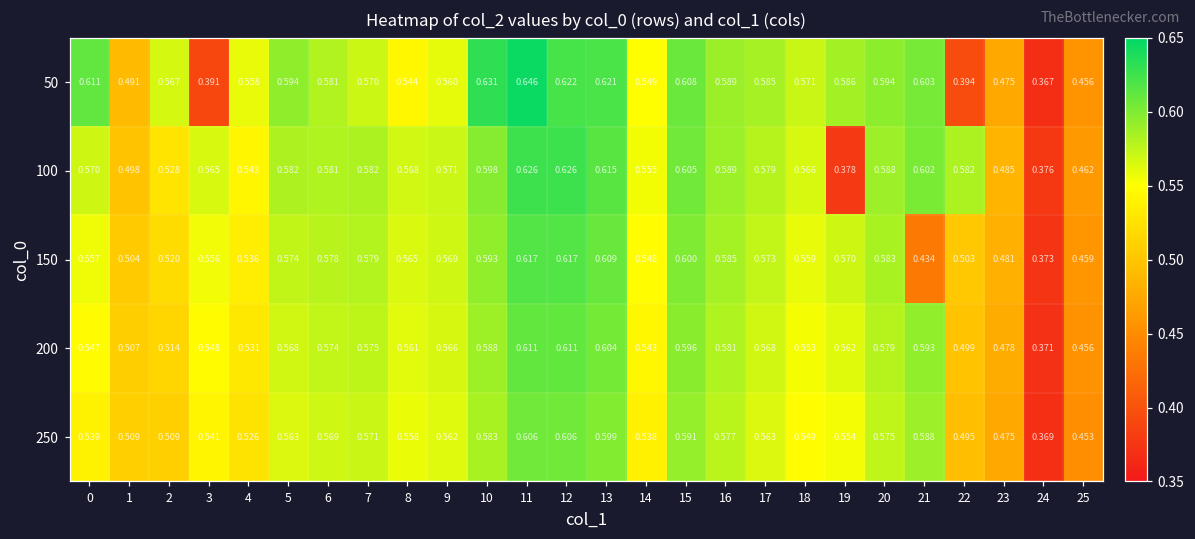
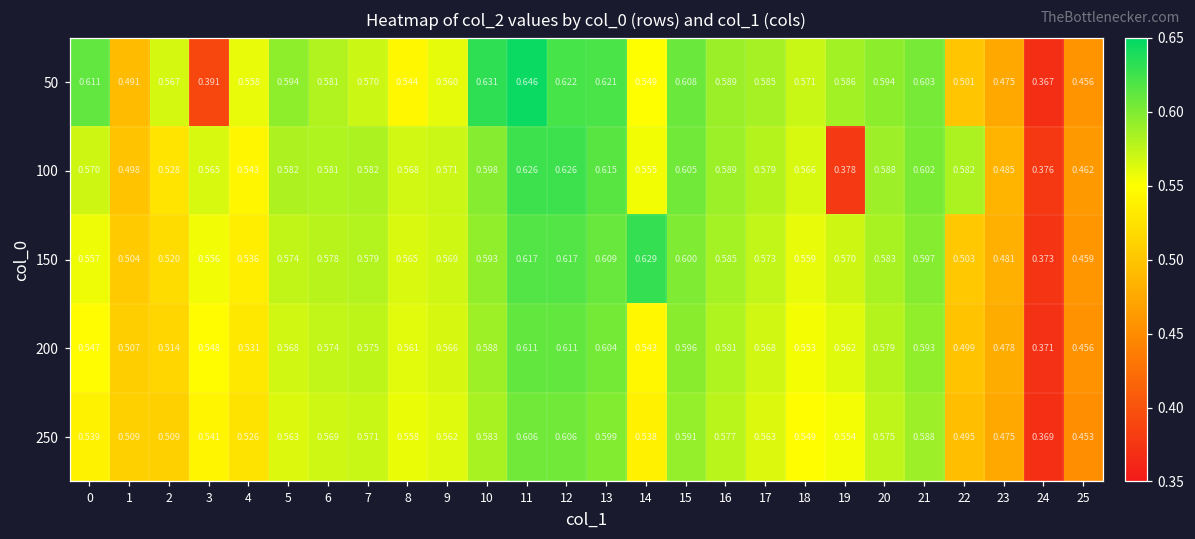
  {
    "50": {
      "0": 0.611,
      "1": 0.491,
      "2": 0.567,
      "3": 0.391,
      "4": 0.558,
      "5": 0.594,
      "6": 0.581,
      "7": 0.570,
      "8": 0.544,
      "9": 0.560,
      "10": 0.631,
      "11": 0.646,
      "12": 0.622,
      "13": 0.621,
      "14": 0.549,
      "15": 0.608,
      "16": 0.589,
      "17": 0.585,
      "18": 0.571,
      "19": 0.586,
      "20": 0.594,
      "21": 0.603,
-     "22": 0.394,
+     "22": 0.501,
      "23": 0.475,
      "24": 0.367,
      "25": 0.456
    },
    "100": {
      "0": 0.570,
      "1": 0.498,
      "2": 0.528,
      "3": 0.565,
      "4": 0.543,
      "5": 0.582,
      "6": 0.581,
      "7": 0.582,
      "8": 0.568,
      "9": 0.571,
      "10": 0.598,
      "11": 0.626,
      "12": 0.626,
      "13": 0.615,
      "14": 0.555,
      "15": 0.605,
      "16": 0.589,
      "17": 0.579,
      "18": 0.566,
      "19": 0.378,
      "20": 0.588,
      "21": 0.602,
      "22": 0.582,
      "23": 0.485,
      "24": 0.376,
      "25": 0.462
    },
    "150": {
      "0": 0.557,
      "1": 0.504,
      "2": 0.520,
      "3": 0.556,
      "4": 0.536,
      "5": 0.574,
      "6": 0.578,
      "7": 0.579,
      "8": 0.565,
      "9": 0.569,
      "10": 0.593,
      "11": 0.617,
      "12": 0.617,
      "13": 0.609,
-     "14": 0.548,
+     "14": 0.629,
      "15": 0.600,
      "16": 0.585,
      "17": 0.573,
      "18": 0.559,
      "19": 0.570,
      "20": 0.583,
-     "21": 0.434,
+     "21": 0.597,
      "22": 0.503,
      "23": 0.481,
      "24": 0.373,
      "25": 0.459
    },
    "200": {
      "0": 0.547,
      "1": 0.507,
      "2": 0.514,
      "3": 0.548,
      "4": 0.531,
      "5": 0.568,
      "6": 0.574,
      "7": 0.575,
      "8": 0.561,
      "9": 0.566,
      "10": 0.588,
      "11": 0.611,
      "12": 0.611,
      "13": 0.604,
      "14": 0.543,
      "15": 0.596,
      "16": 0.581,
      "17": 0.568,
      "18": 0.553,
      "19": 0.562,
      "20": 0.579,
      "21": 0.593,
      "22": 0.499,
      "23": 0.478,
      "24": 0.371,
      "25": 0.456
    },
    "250": {
      "0": 0.539,
      "1": 0.509,
      "2": 0.509,
      "3": 0.541,
      "4": 0.526,
      "5": 0.563,
      "6": 0.569,
      "7": 0.571,
      "8": 0.558,
      "9": 0.562,
      "10": 0.583,
      "11": 0.606,
      "12": 0.606,
      "13": 0.599,
      "14": 0.538,
      "15": 0.591,
      "16": 0.577,
      "17": 0.563,
      "18": 0.549,
      "19": 0.554,
      "20": 0.575,
      "21": 0.588,
      "22": 0.495,
      "23": 0.475,
      "24": 0.369,
      "25": 0.453
    }
  }
